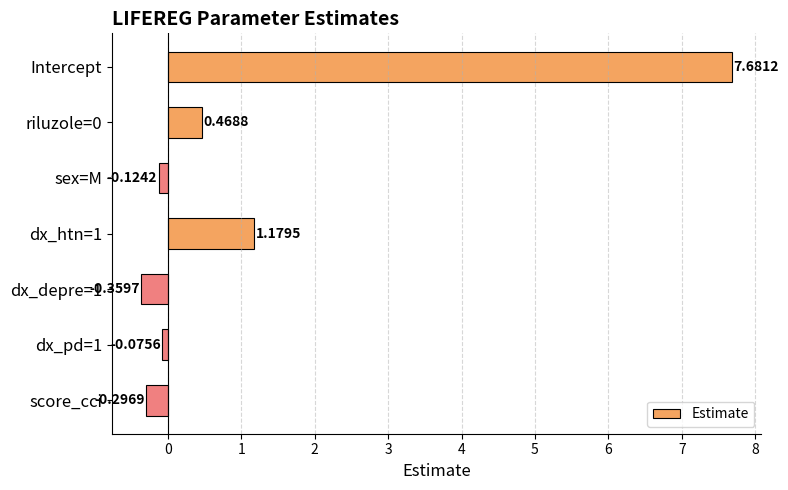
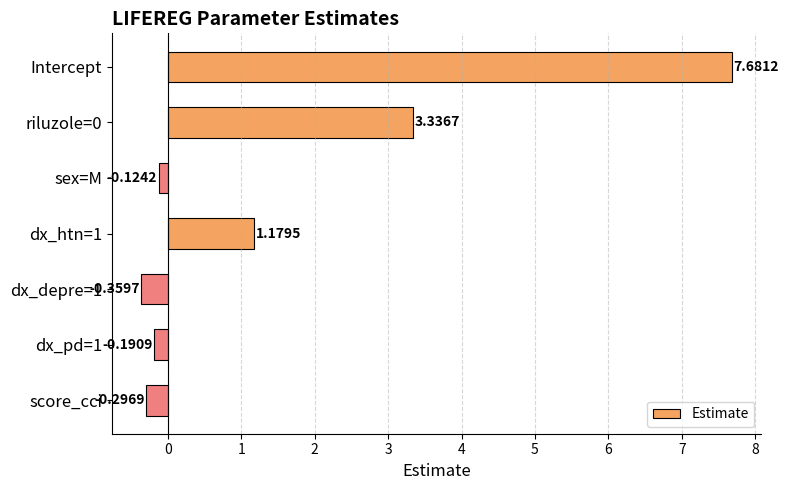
  {
    "Intercept": 7.6812,
-   "riluzole=0": 0.4688,
+   "riluzole=0": 3.3367,
    "sex=M": -0.1242,
    "dx_htn=1": 1.1795,
    "dx_depre=1": -0.3597,
-   "dx_pd=1": -0.0756,
+   "dx_pd=1": -0.1909,
    "score_cci": -0.2969
  }
